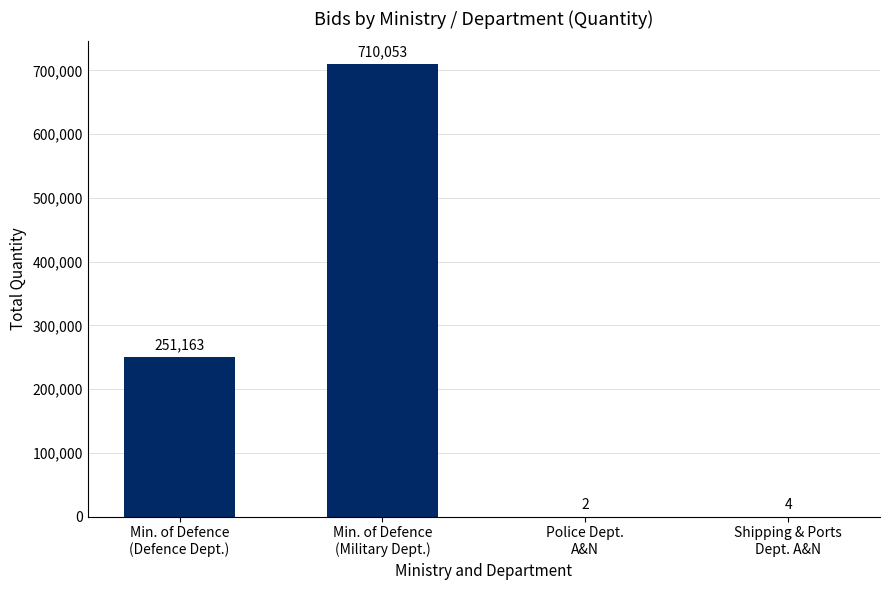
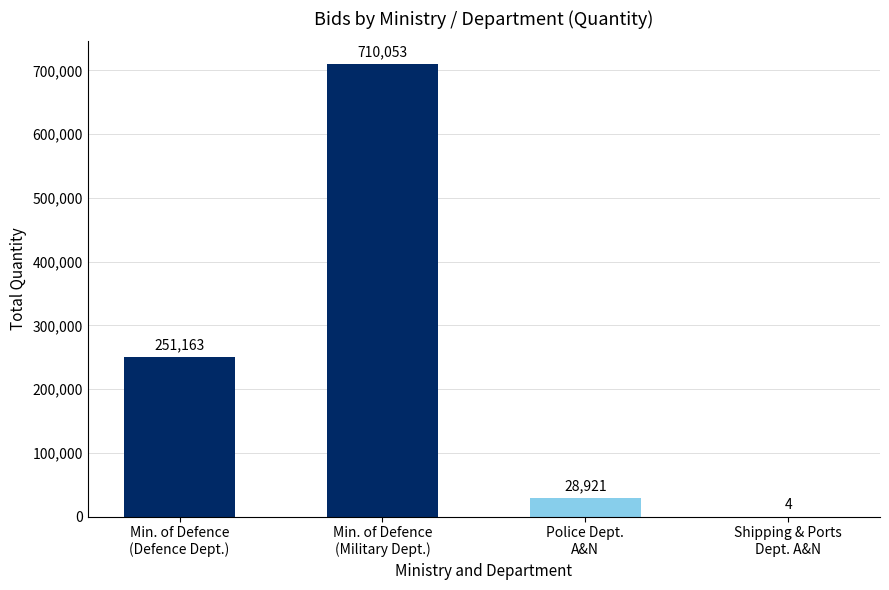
  {
    "Min. of Defence (Defence Dept.)": "251,163",
    "Min. of Defence (Military Dept.)": "710,053",
-   "Police Dept. A&N": "2",
+   "Police Dept. A&N": "28,921",
    "Shipping & Ports Dept. A&N": "4"
  }
